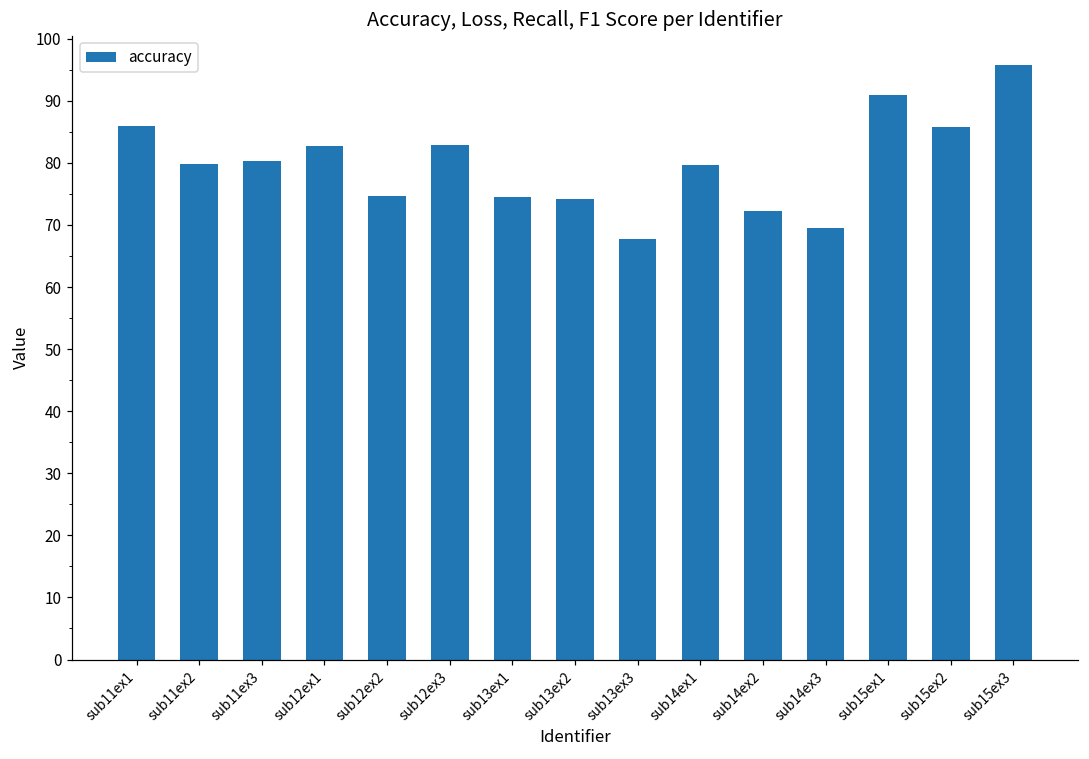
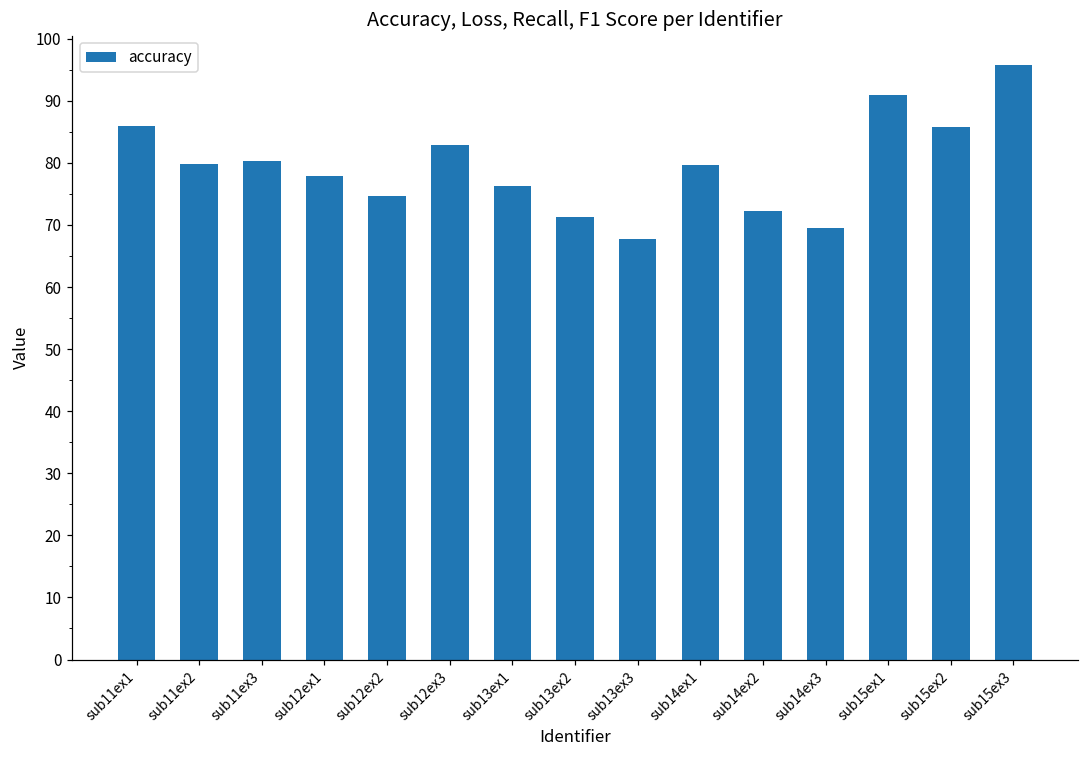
  {
    "sub11ex1": 86,
    "sub11ex2": 80,
    "sub11ex3": 80,
-   "sub12ex1": 83,
+   "sub12ex1": 78,
    "sub12ex2": 75,
    "sub12ex3": 83,
-   "sub13ex1": 74,
-   "sub13ex2": 74,
+   "sub13ex1": 76,
+   "sub13ex2": 71,
    "sub13ex3": 68,
    "sub14ex1": 80,
    "sub14ex2": 72,
    "sub14ex3": 70,
    "sub15ex1": 91,
    "sub15ex2": 86,
    "sub15ex3": 96
  }
